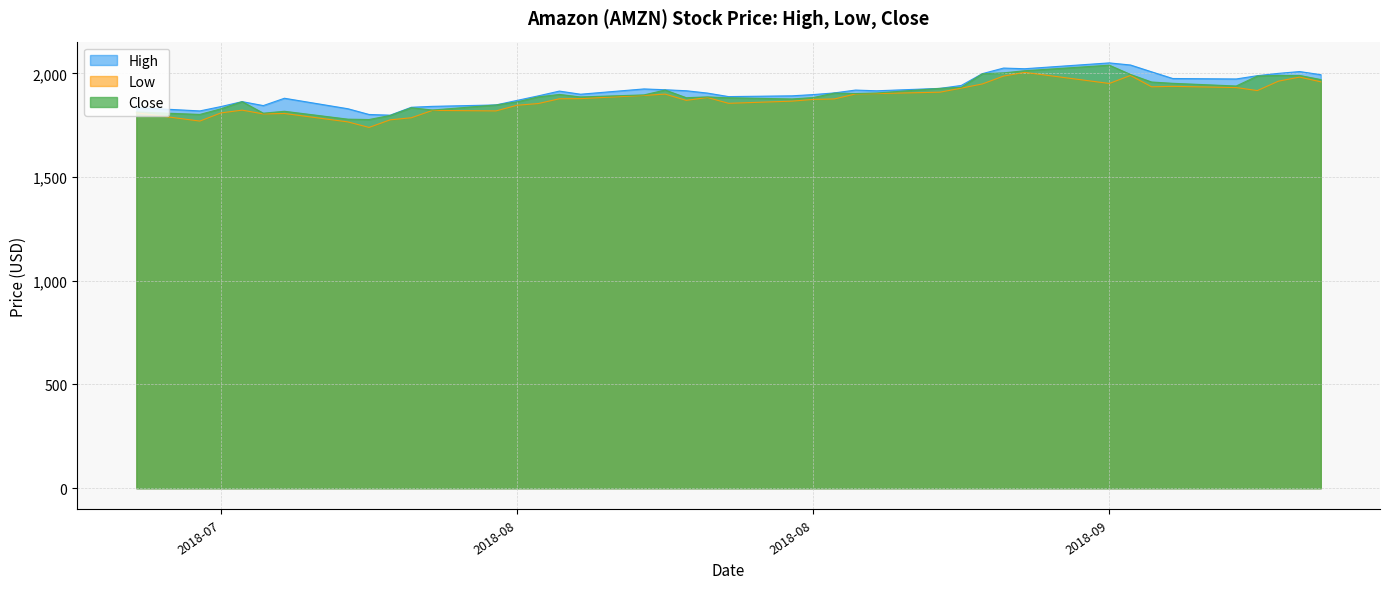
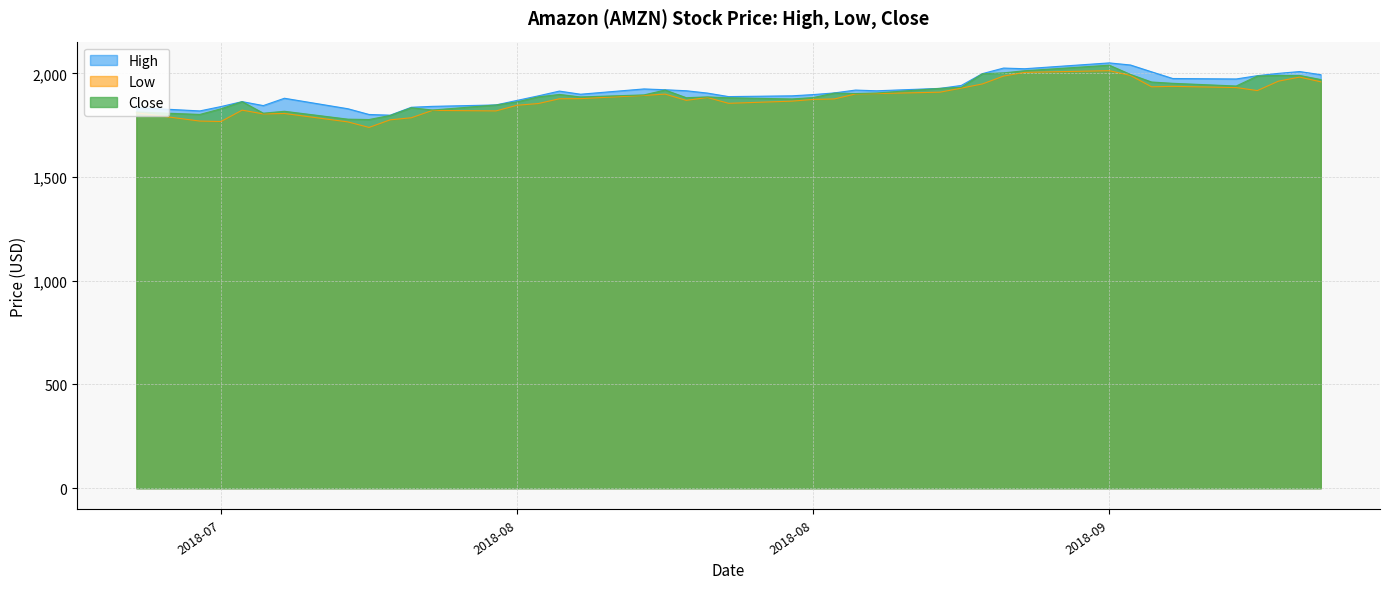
  {
    "Low": {
-     "2018-07": "1,810",
-     "2018-09": "1,950"
+     "2018-07": "1,770",
+     "2018-09": "2,010"
    }
  }
